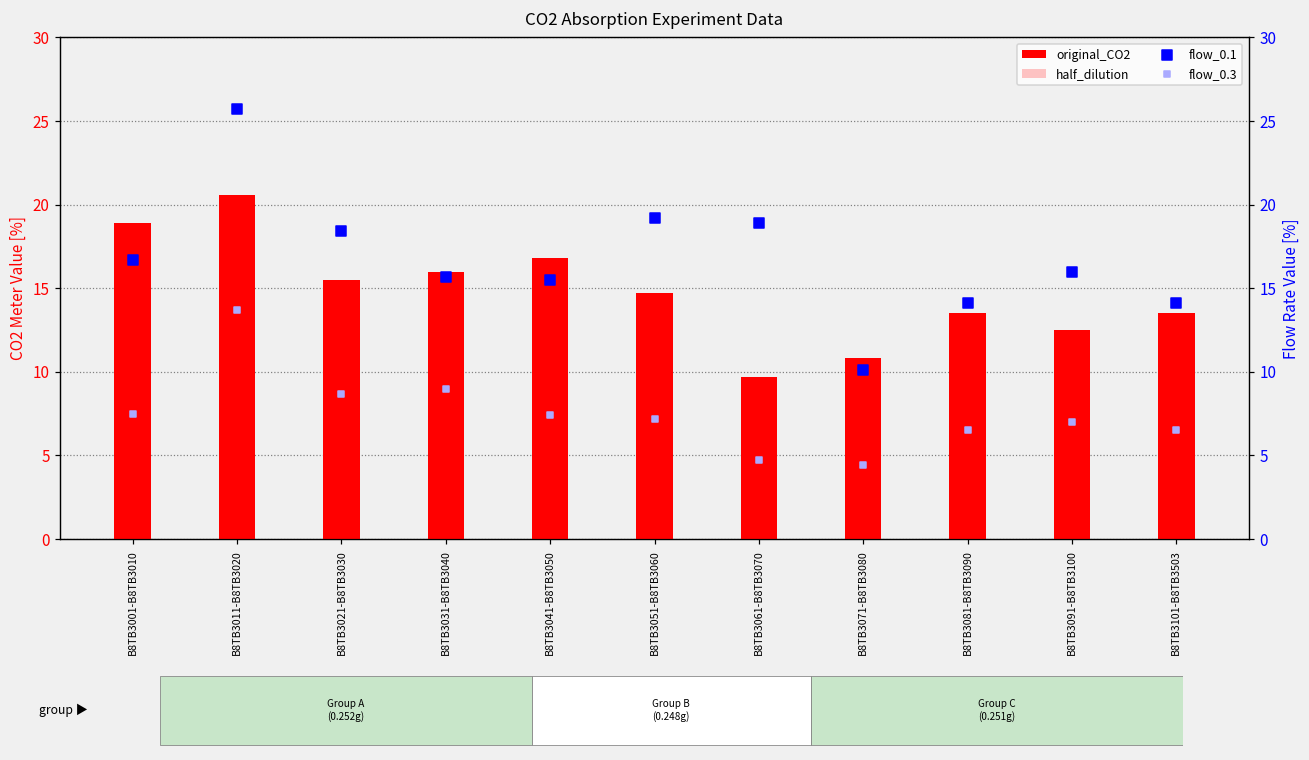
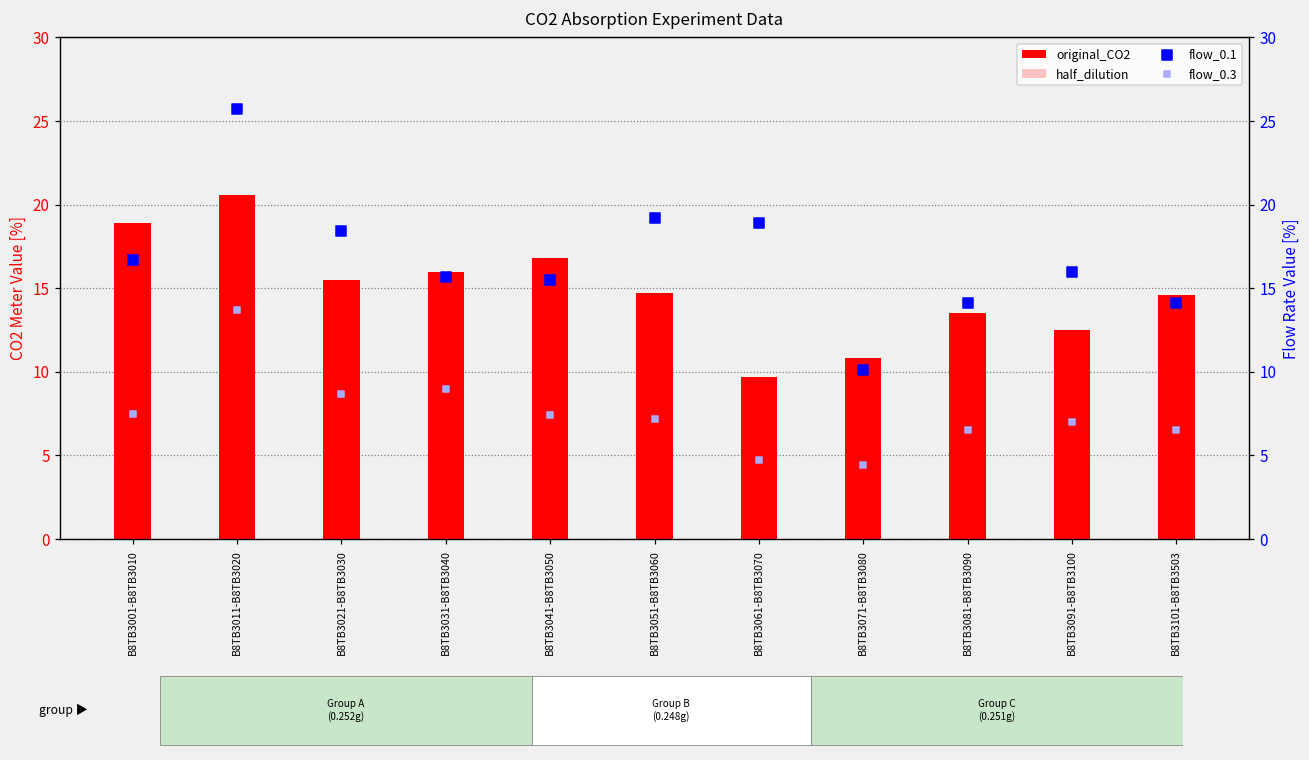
  {
    "original_CO2": {
      "B8TB3001-B8TB3010": 18.9,
      "B8TB3011-B8TB3020": 20.6,
      "B8TB3021-B8TB3030": 15.5,
      "B8TB3031-B8TB3040": 16.0,
      "B8TB3041-B8TB3050": 16.8,
      "B8TB3051-B8TB3060": 14.7,
      "B8TB3061-B8TB3070": 9.7,
      "B8TB3071-B8TB3080": 10.8,
      "B8TB3081-B8TB3090": 13.5,
      "B8TB3091-B8TB3100": 12.5,
-     "B8TB3101-B8TB3503": 13.5
+     "B8TB3101-B8TB3503": 14.6
    }
  }
